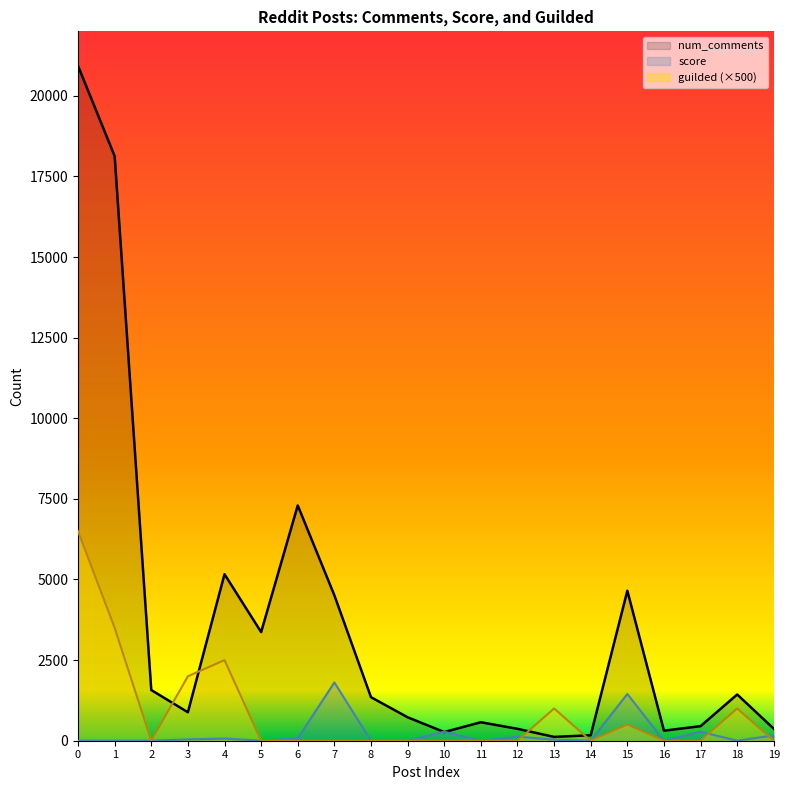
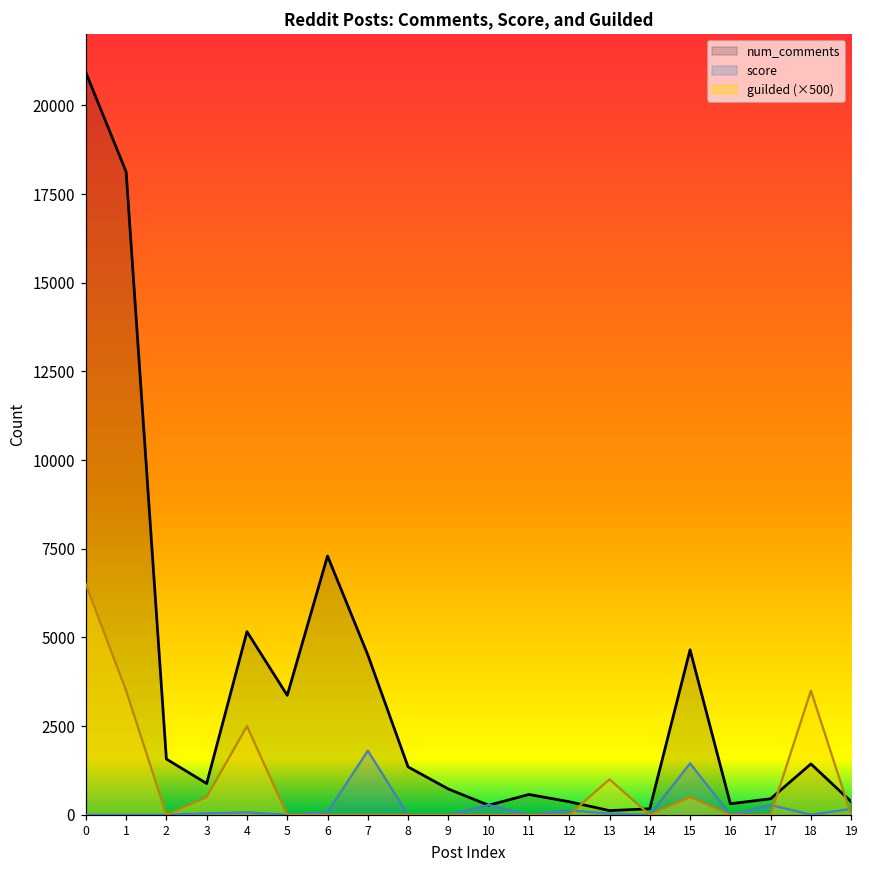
  {
    "guilded (×500)": {
      "0": 6500,
      "1": 3500,
-     "3": 2000,
+     "3": 500,
      "4": 2500,
      "7": 0,
      "10": 0,
      "12": 0,
      "13": 1000,
      "15": 500,
      "17": 0,
-     "18": 1000,
+     "18": 3500,
      "19": 0
    }
  }
